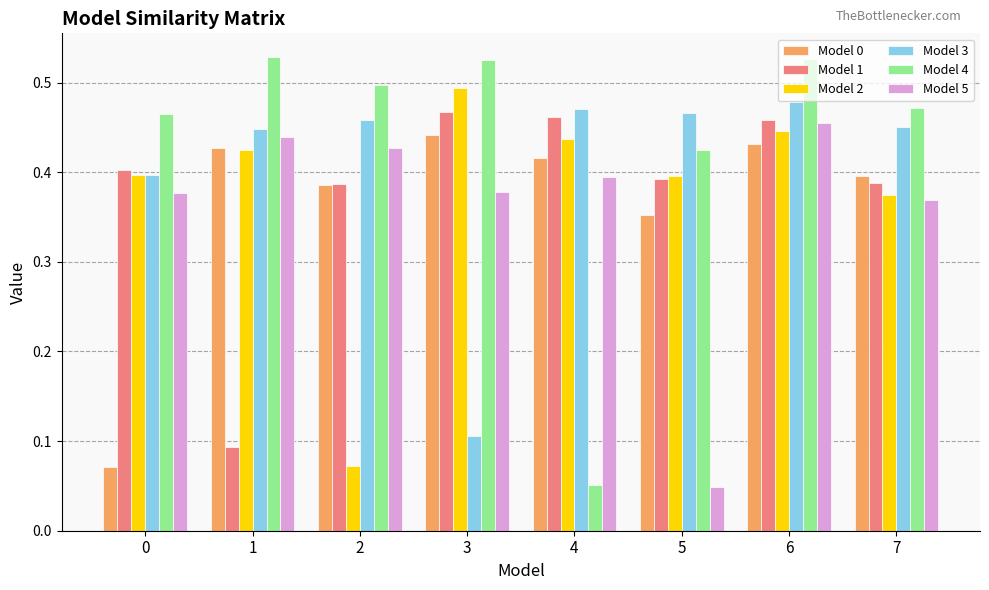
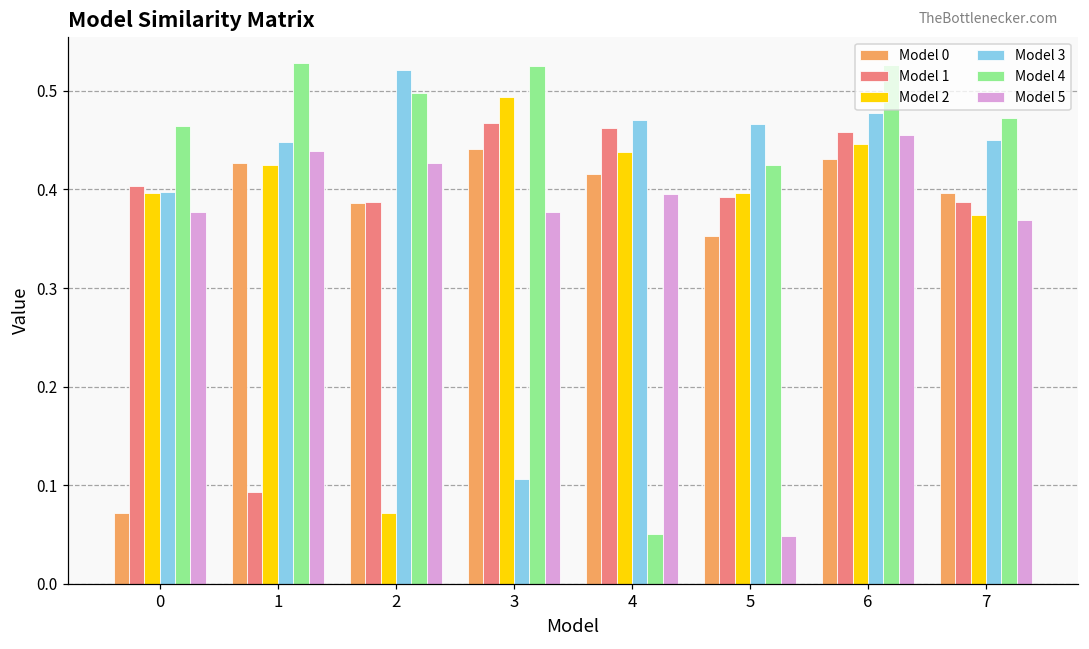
  {
    "Model 2": {
      "0": 0.40,
      "1": 0.43,
      "2": 0.07,
      "3": 0.49,
      "4": 0.44,
      "5": 0.40,
      "6": 0.45,
      "7": 0.37
    },
    "Model 3": {
      "0": 0.40,
      "1": 0.45,
-     "2": 0.46,
+     "2": 0.52,
      "3": 0.11,
      "4": 0.47,
      "5": 0.47,
      "6": 0.48,
      "7": 0.45
    },
    "Model 4": {
      "0": 0.46,
      "1": 0.53,
      "2": 0.50,
      "3": 0.53,
      "4": 0.05,
      "5": 0.43,
      "7": 0.47
    },
    "Model 5": {
      "0": 0.38,
      "1": 0.44,
      "2": 0.43,
      "3": 0.38,
      "4": 0.40,
      "5": 0.05,
      "6": 0.46,
      "7": 0.37
    }
  }
